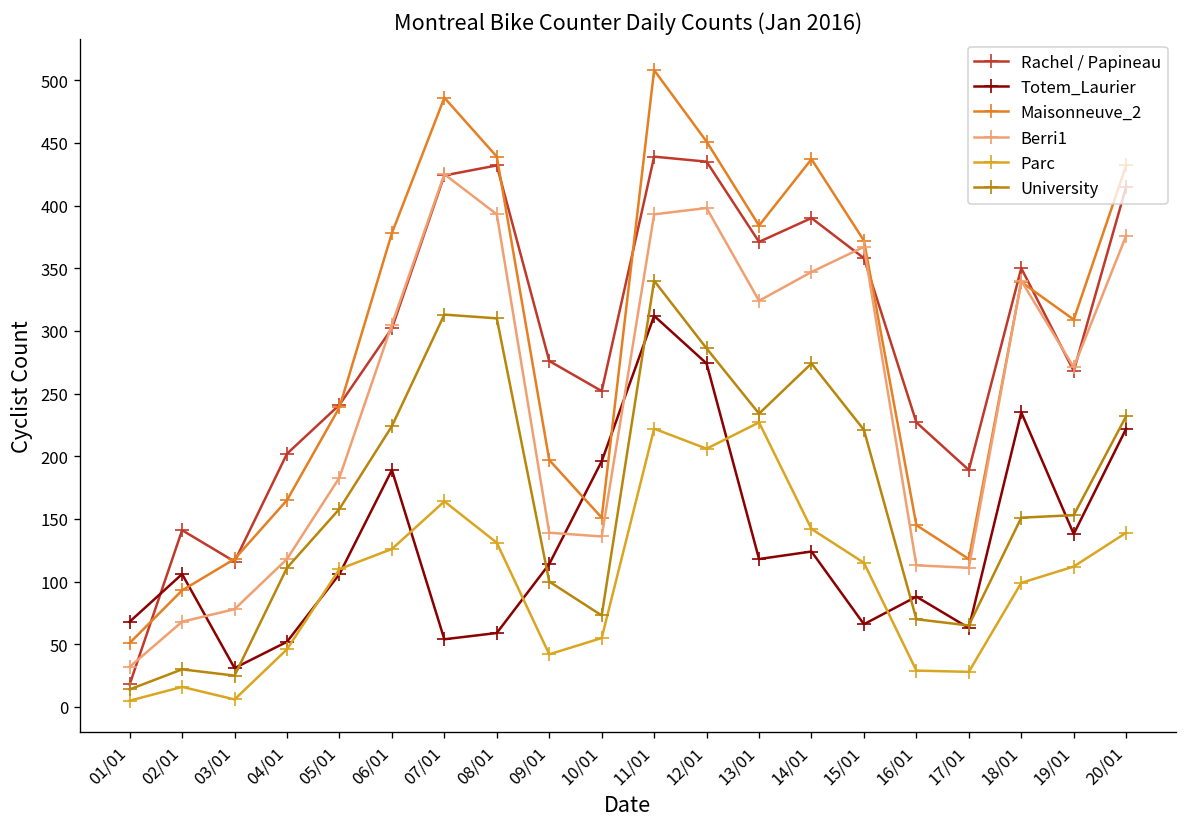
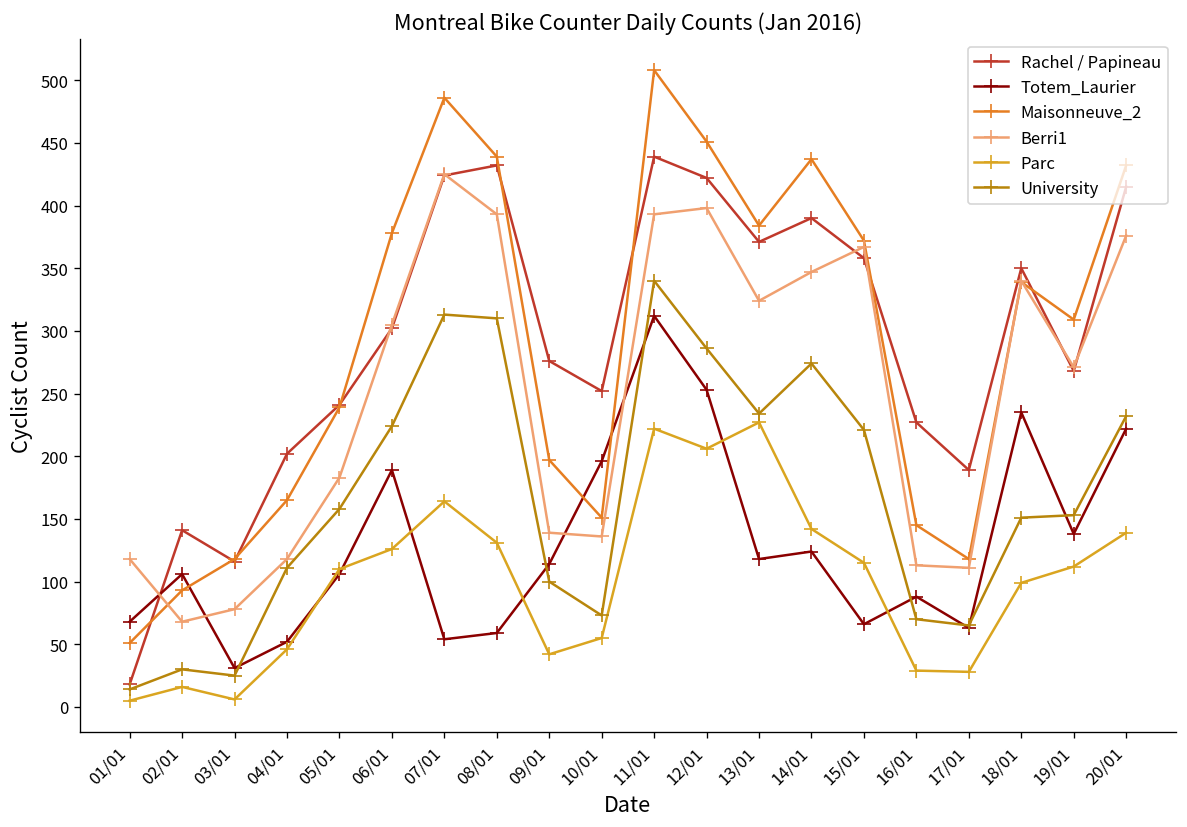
  {
    "Rachel / Papineau": {
      "01/01": 18,
      "02/01": 141,
      "04/01": 202,
      "06/01": 302,
      "08/01": 432,
      "09/01": 276,
      "10/01": 252,
      "11/01": 439,
-     "12/01": 435,
+     "12/01": 422,
      "13/01": 371,
      "14/01": 390,
      "15/01": 358,
      "16/01": 227,
      "17/01": 189,
      "18/01": 350,
      "19/01": 268
    },
    "Totem_Laurier": {
      "01/01": 68,
      "02/01": 106,
      "03/01": 31,
      "04/01": 52,
      "05/01": 106,
      "06/01": 189,
      "07/01": 54,
      "08/01": 59,
      "09/01": 114,
      "10/01": 196,
      "11/01": 312,
-     "12/01": 274,
+     "12/01": 253,
      "13/01": 118,
      "14/01": 124,
      "15/01": 66,
      "16/01": 88,
      "18/01": 235,
      "19/01": 138,
      "20/01": 222
    },
    "Berri1": {
-     "01/01": 32,
+     "01/01": 118,
      "02/01": 68,
      "03/01": 78,
      "04/01": 118,
      "05/01": 183,
      "06/01": 305,
      "08/01": 393,
      "09/01": 139,
      "10/01": 136,
      "11/01": 393,
      "12/01": 398,
      "13/01": 324,
      "14/01": 347,
      "15/01": 367,
      "16/01": 113,
      "17/01": 111,
      "19/01": 271,
      "20/01": 376
    }
  }
